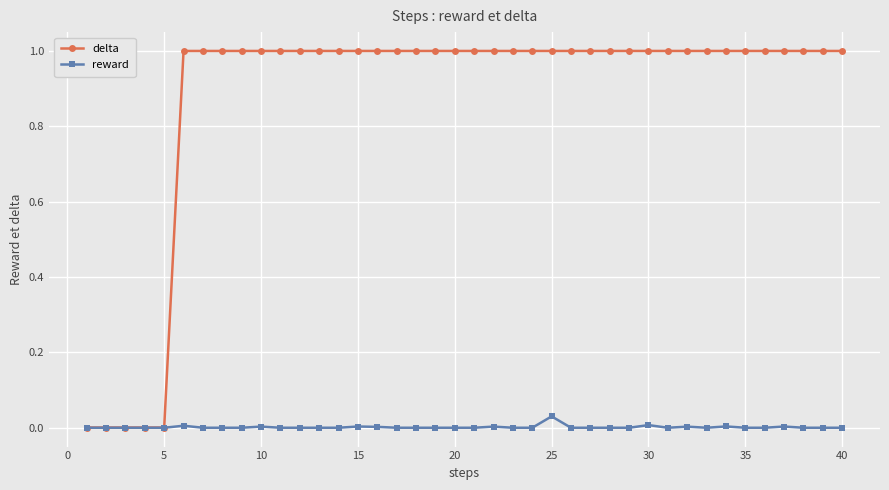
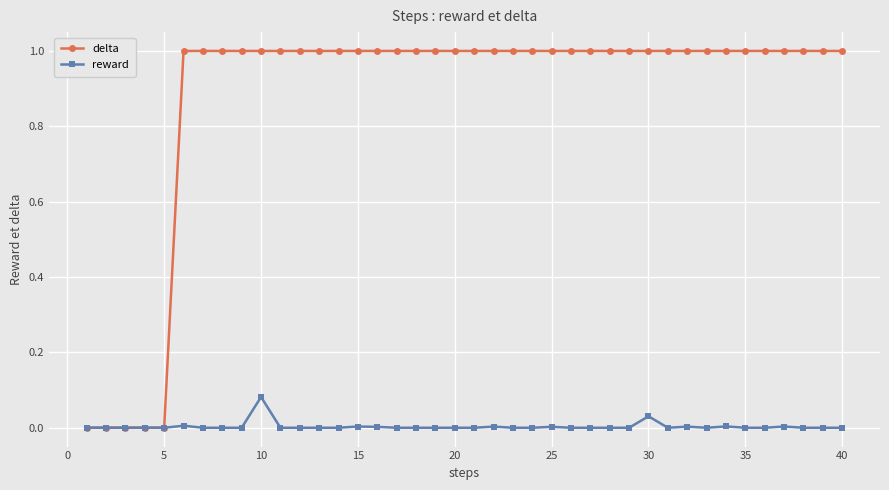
  {
    "delta": {
      "10": 1.00,
      "15": 1.00,
      "20": 1.00,
      "25": 1.00,
      "30": 1.00,
      "35": 1.00,
      "40": 1.00
    },
    "reward": {
-     "10": 0.00,
+     "10": 0.08,
      "15": 0.00,
      "20": 0.00,
-     "25": 0.03,
-     "30": 0.01,
+     "25": 0.00,
+     "30": 0.03,
      "35": 0.00,
      "40": 0.00
    }
  }
